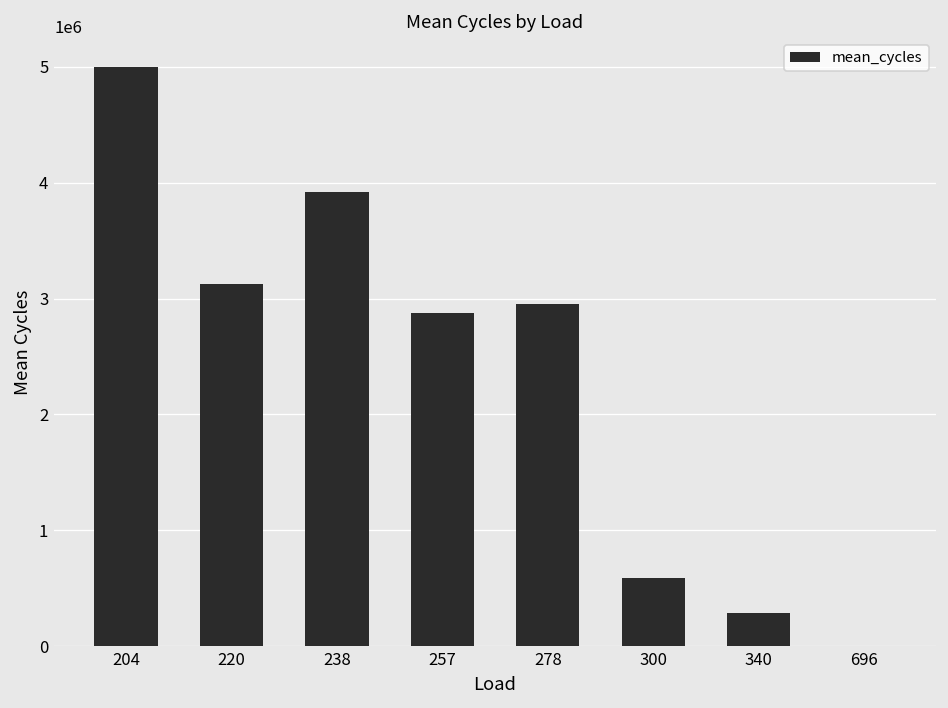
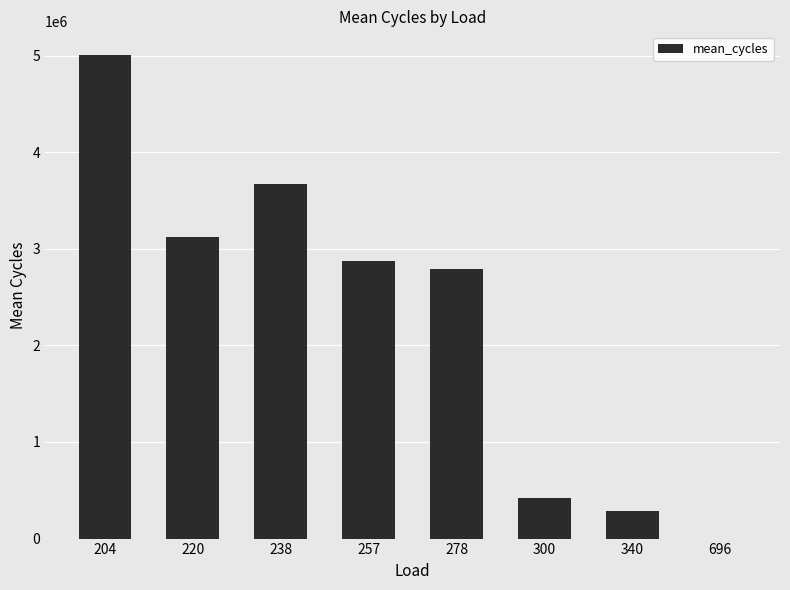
  {
    "204": 5000000,
    "220": 3100000,
-   "238": 3900000,
+   "238": 3700000,
    "257": 2900000,
-   "278": 3000000,
-   "300": 600000,
+   "278": 2800000,
+   "300": 400000,
    "340": 300000
  }
